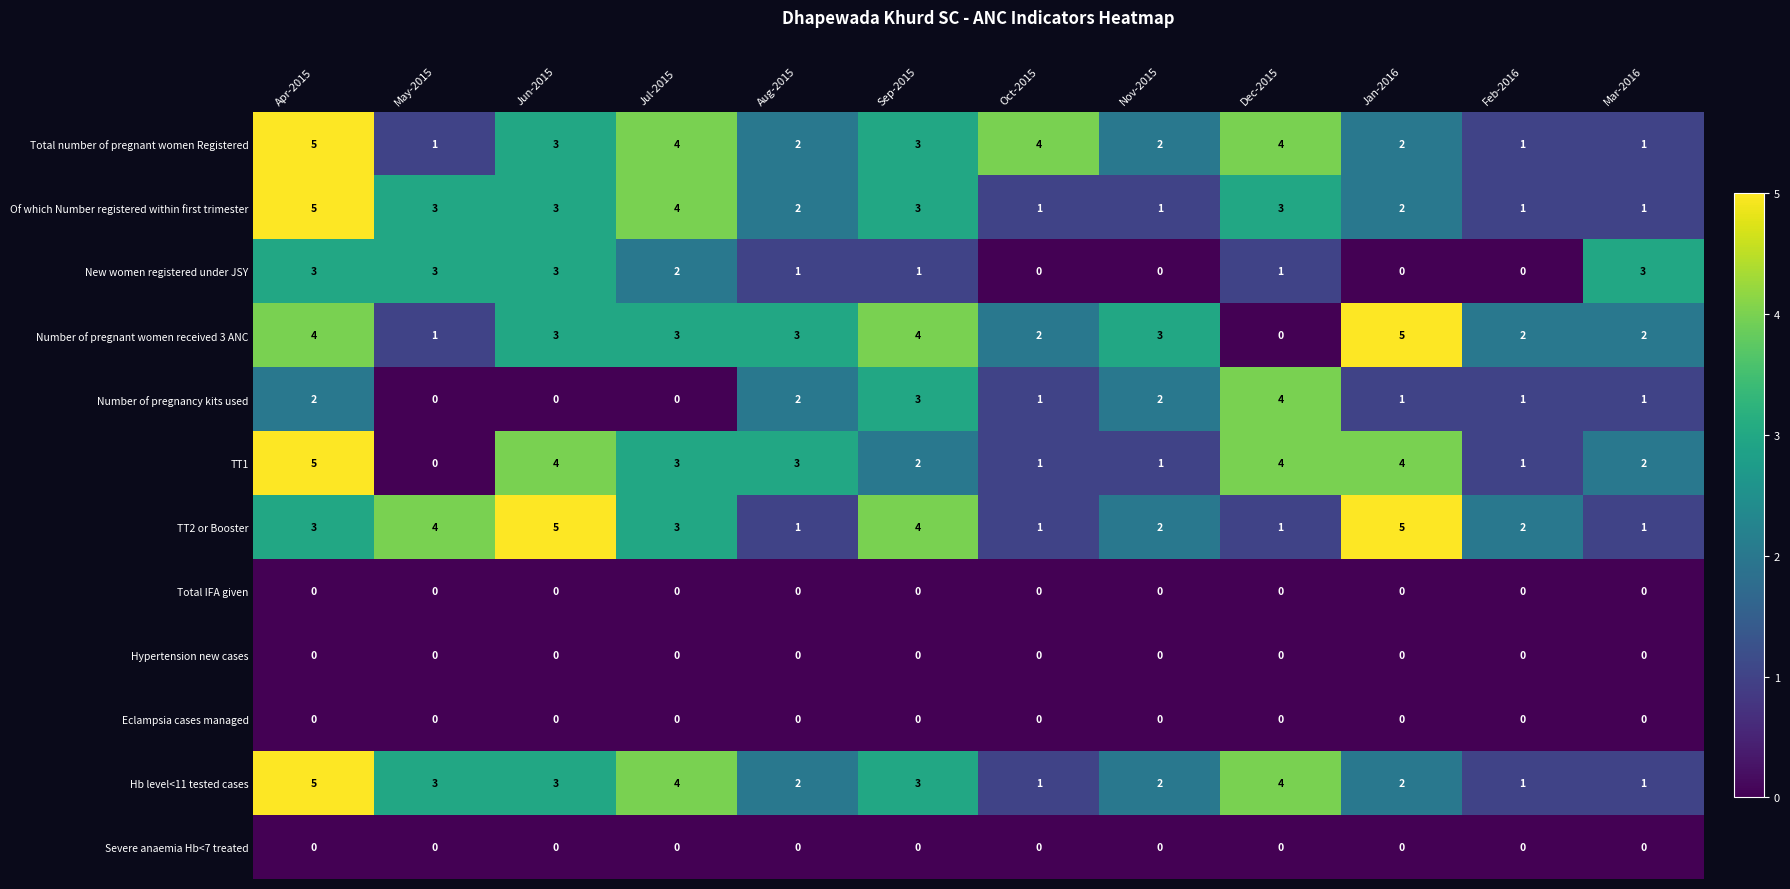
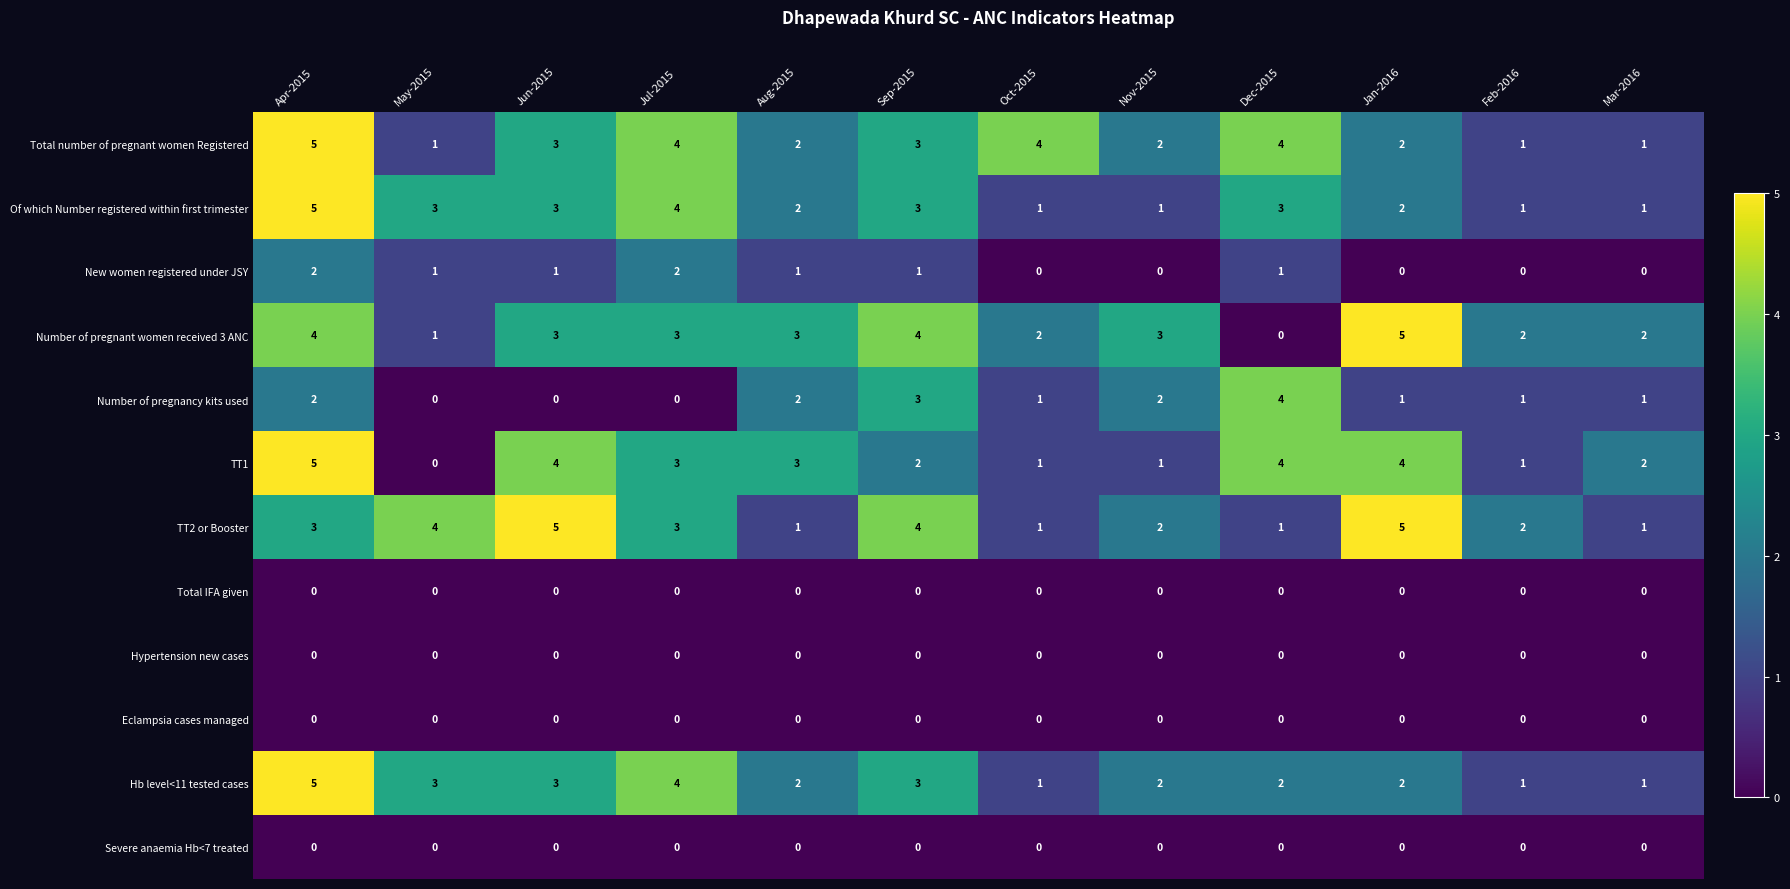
  {
    "Total number of pregnant women Registered": {
      "Apr-2015": 5,
      "May-2015": 1,
      "Jun-2015": 3,
      "Jul-2015": 4,
      "Aug-2015": 2,
      "Sep-2015": 3,
      "Oct-2015": 4,
      "Nov-2015": 2,
      "Dec-2015": 4,
      "Jan-2016": 2,
      "Feb-2016": 1,
      "Mar-2016": 1
    },
    "Of which Number registered within first trimester": {
      "Apr-2015": 5,
      "May-2015": 3,
      "Jun-2015": 3,
      "Jul-2015": 4,
      "Aug-2015": 2,
      "Sep-2015": 3,
      "Oct-2015": 1,
      "Nov-2015": 1,
      "Dec-2015": 3,
      "Jan-2016": 2,
      "Feb-2016": 1,
      "Mar-2016": 1
    },
    "New women registered under JSY": {
-     "Apr-2015": 3,
-     "May-2015": 3,
-     "Jun-2015": 3,
+     "Apr-2015": 2,
+     "May-2015": 1,
+     "Jun-2015": 1,
      "Jul-2015": 2,
      "Aug-2015": 1,
      "Sep-2015": 1,
      "Oct-2015": 0,
      "Nov-2015": 0,
      "Dec-2015": 1,
      "Jan-2016": 0,
      "Feb-2016": 0,
-     "Mar-2016": 3
+     "Mar-2016": 0
    },
    "Number of pregnant women received 3 ANC": {
      "Apr-2015": 4,
      "May-2015": 1,
      "Jun-2015": 3,
      "Jul-2015": 3,
      "Aug-2015": 3,
      "Sep-2015": 4,
      "Oct-2015": 2,
      "Nov-2015": 3,
      "Dec-2015": 0,
      "Jan-2016": 5,
      "Feb-2016": 2,
      "Mar-2016": 2
    },
    "Number of pregnancy kits used": {
      "Apr-2015": 2,
      "May-2015": 0,
      "Jun-2015": 0,
      "Jul-2015": 0,
      "Aug-2015": 2,
      "Sep-2015": 3,
      "Oct-2015": 1,
      "Nov-2015": 2,
      "Dec-2015": 4,
      "Jan-2016": 1,
      "Feb-2016": 1,
      "Mar-2016": 1
    },
    "TT1": {
      "Apr-2015": 5,
      "May-2015": 0,
      "Jun-2015": 4,
      "Jul-2015": 3,
      "Aug-2015": 3,
      "Sep-2015": 2,
      "Oct-2015": 1,
      "Nov-2015": 1,
      "Dec-2015": 4,
      "Jan-2016": 4,
      "Feb-2016": 1,
      "Mar-2016": 2
    },
    "TT2 or Booster": {
      "Apr-2015": 3,
      "May-2015": 4,
      "Jun-2015": 5,
      "Jul-2015": 3,
      "Aug-2015": 1,
      "Sep-2015": 4,
      "Oct-2015": 1,
      "Nov-2015": 2,
      "Dec-2015": 1,
      "Jan-2016": 5,
      "Feb-2016": 2,
      "Mar-2016": 1
    },
    "Total IFA given": {
      "Apr-2015": 0,
      "May-2015": 0,
      "Jun-2015": 0,
      "Jul-2015": 0,
      "Aug-2015": 0,
      "Sep-2015": 0,
      "Oct-2015": 0,
      "Nov-2015": 0,
      "Dec-2015": 0,
      "Jan-2016": 0,
      "Feb-2016": 0,
      "Mar-2016": 0
    },
    "Hypertension new cases": {
      "Apr-2015": 0,
      "May-2015": 0,
      "Jun-2015": 0,
      "Jul-2015": 0,
      "Aug-2015": 0,
      "Sep-2015": 0,
      "Oct-2015": 0,
      "Nov-2015": 0,
      "Dec-2015": 0,
      "Jan-2016": 0,
      "Feb-2016": 0,
      "Mar-2016": 0
    },
    "Eclampsia cases managed": {
      "Apr-2015": 0,
      "May-2015": 0,
      "Jun-2015": 0,
      "Jul-2015": 0,
      "Aug-2015": 0,
      "Sep-2015": 0,
      "Oct-2015": 0,
      "Nov-2015": 0,
      "Dec-2015": 0,
      "Jan-2016": 0,
      "Feb-2016": 0,
      "Mar-2016": 0
    },
    "Hb level<11 tested cases": {
      "Apr-2015": 5,
      "May-2015": 3,
      "Jun-2015": 3,
      "Jul-2015": 4,
      "Aug-2015": 2,
      "Sep-2015": 3,
      "Oct-2015": 1,
      "Nov-2015": 2,
-     "Dec-2015": 4,
+     "Dec-2015": 2,
      "Jan-2016": 2,
      "Feb-2016": 1,
      "Mar-2016": 1
    },
    "Severe anaemia Hb<7 treated": {
      "Apr-2015": 0,
      "May-2015": 0,
      "Jun-2015": 0,
      "Jul-2015": 0,
      "Aug-2015": 0,
      "Sep-2015": 0,
      "Oct-2015": 0,
      "Nov-2015": 0,
      "Dec-2015": 0,
      "Jan-2016": 0,
      "Feb-2016": 0,
      "Mar-2016": 0
    }
  }
